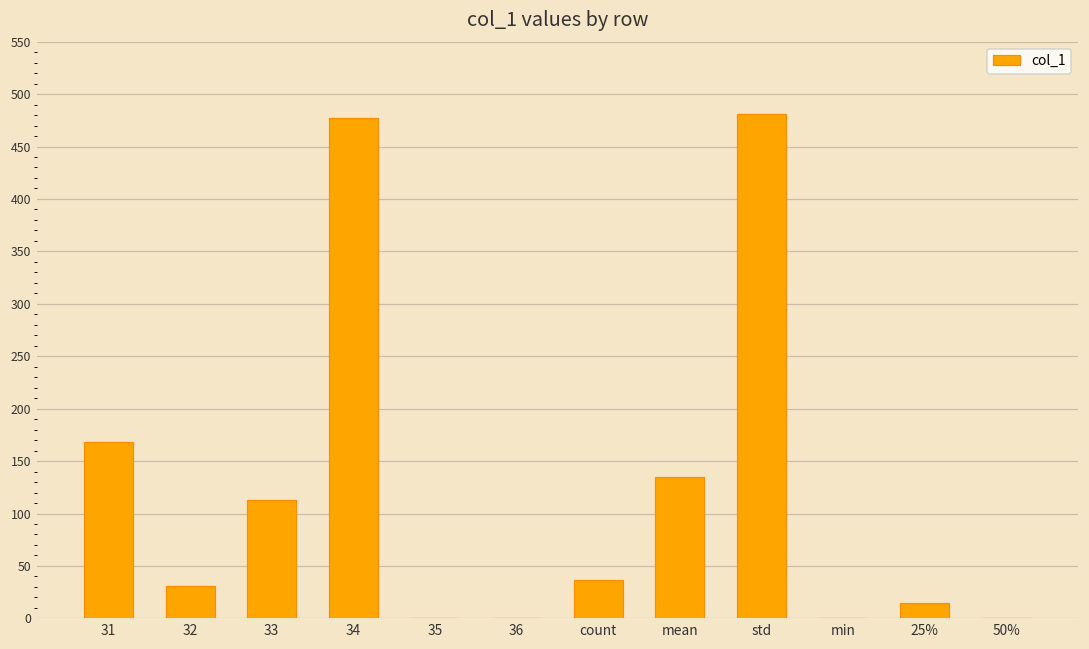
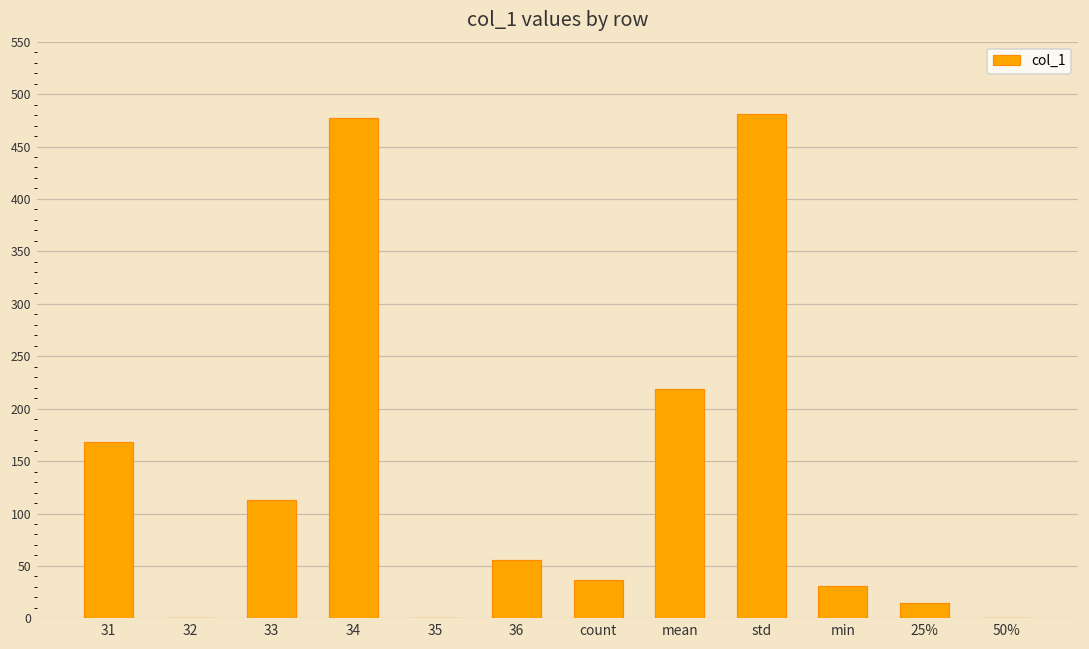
  {
    "31": 170,
-   "32": 30,
+   "32": 0,
    "33": 110,
    "34": 480,
    "35": 0,
-   "36": 0,
+   "36": 60,
    "count": 40,
-   "mean": 140,
+   "mean": 220,
    "std": 480,
-   "min": 0,
+   "min": 30,
    "25%": 10,
    "50%": 0
  }
